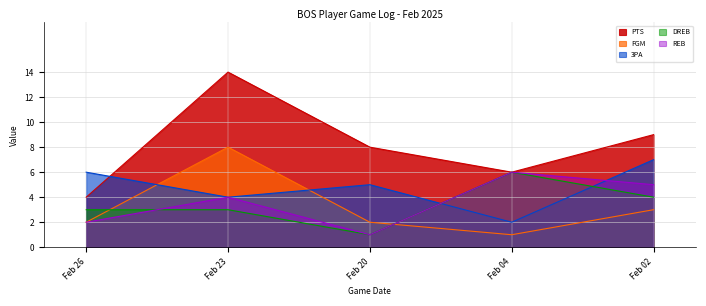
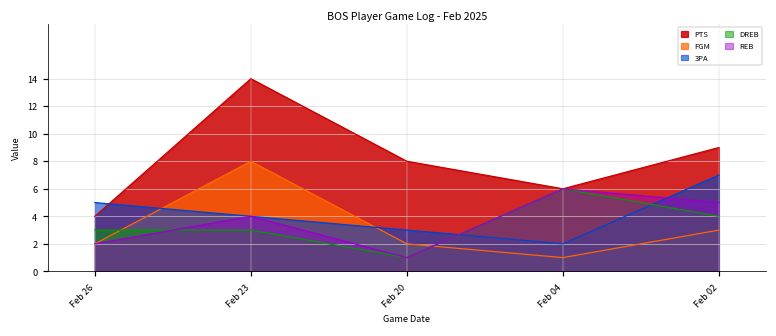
  {
    "PTS": {
      "Feb 26": 4,
      "Feb 23": 14,
      "Feb 20": 8,
      "Feb 02": 9
    },
    "FGM": {
      "Feb 23": 8,
      "Feb 20": 2,
      "Feb 04": 1,
      "Feb 02": 3
    },
    "3PA": {
-     "Feb 26": 6,
-     "Feb 20": 5,
+     "Feb 26": 5,
+     "Feb 20": 3,
      "Feb 04": 2,
      "Feb 02": 7
    },
    "DREB": {
      "Feb 26": 3,
      "Feb 23": 3,
      "Feb 02": 4
    },
    "REB": {
      "Feb 02": 5
    }
  }
